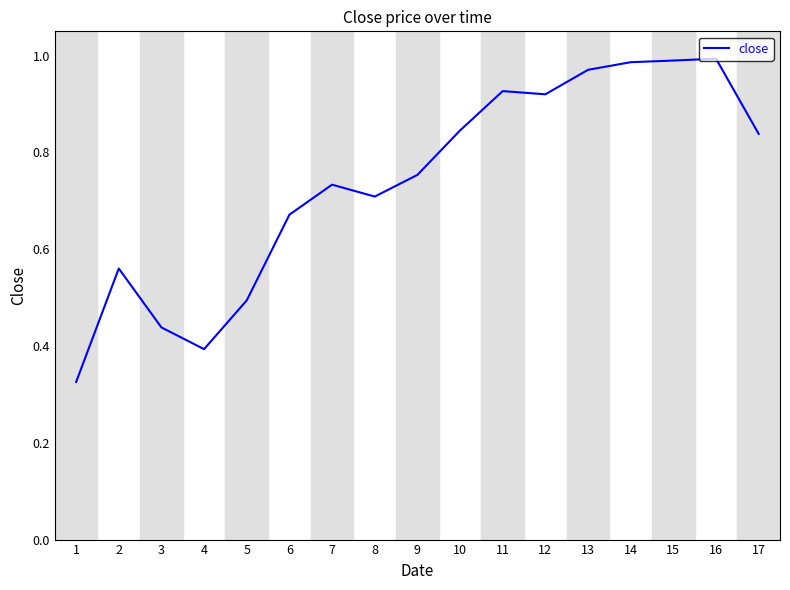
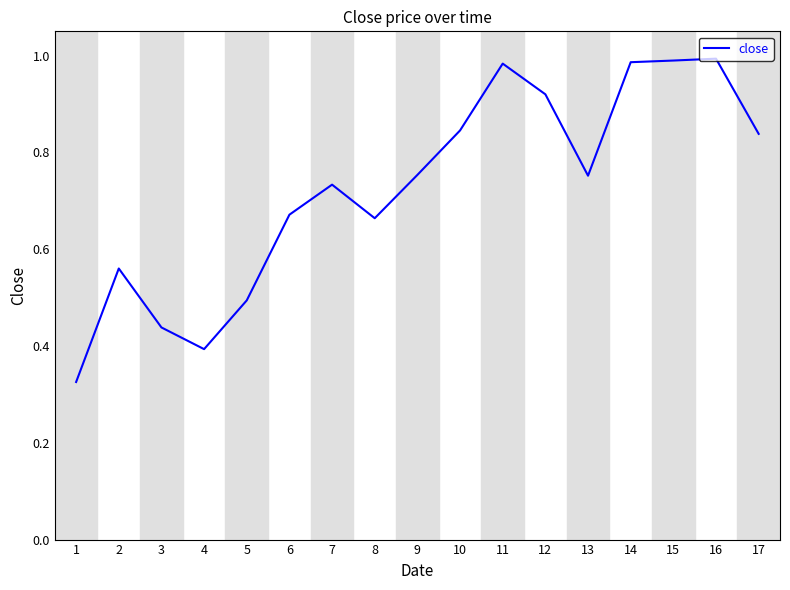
  {
    "1": 0.33,
    "2": 0.56,
    "3": 0.44,
    "4": 0.39,
    "5": 0.49,
    "6": 0.67,
    "7": 0.73,
-   "8": 0.71,
+   "8": 0.66,
    "9": 0.75,
    "10": 0.85,
-   "11": 0.93,
+   "11": 0.98,
    "12": 0.92,
-   "13": 0.97,
+   "13": 0.75,
    "14": 0.99,
    "15": 0.99,
    "17": 0.84
  }
